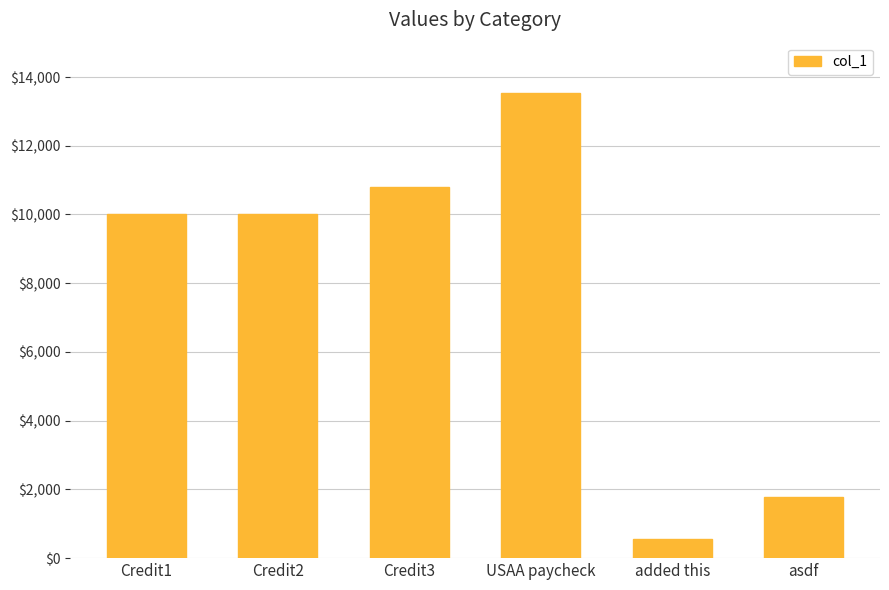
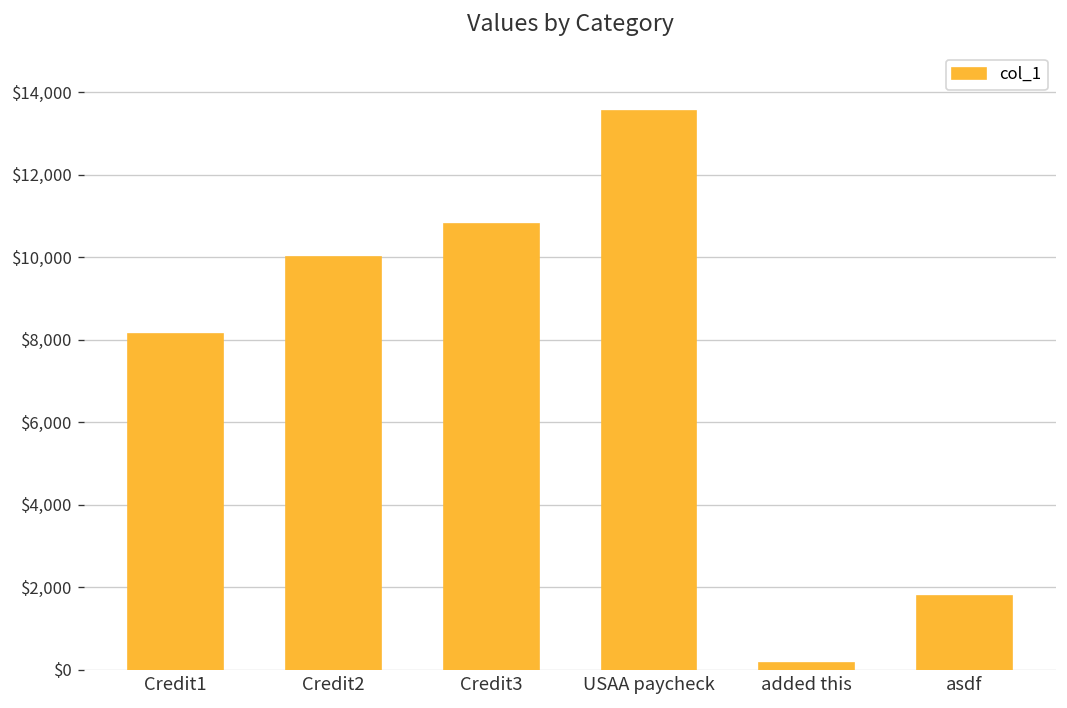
  {
-   "Credit1": "$10,000",
+   "Credit1": "$8,100",
    "Credit2": "$10,000",
    "Credit3": "$10,800",
    "USAA paycheck": "$13,500",
-   "added this": "$500",
+   "added this": "$200",
    "asdf": "$1,800"
  }
